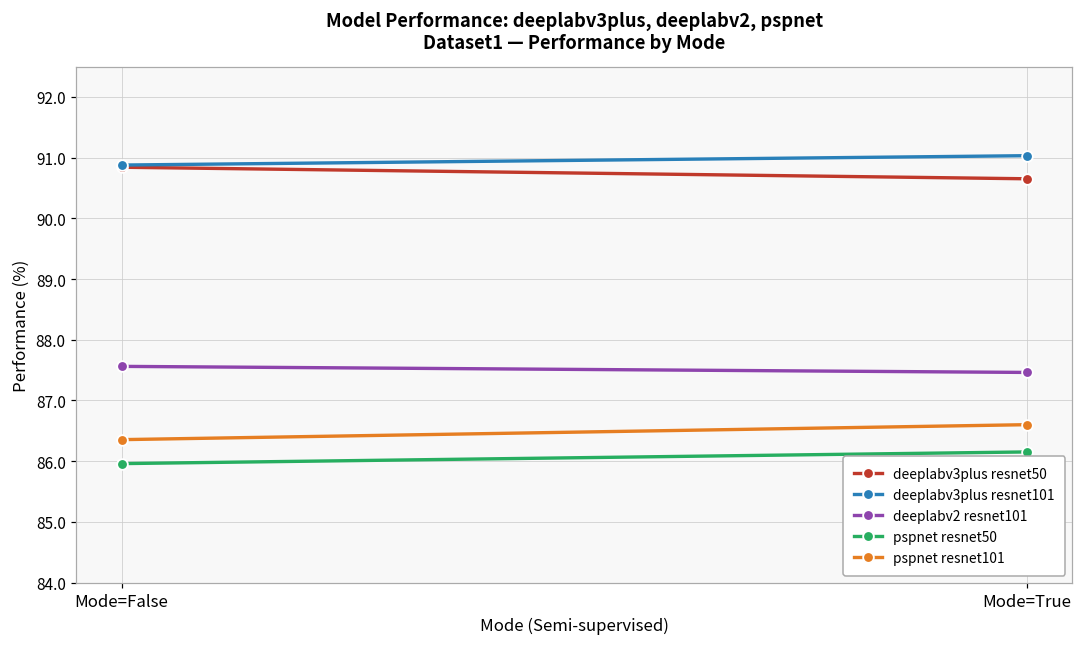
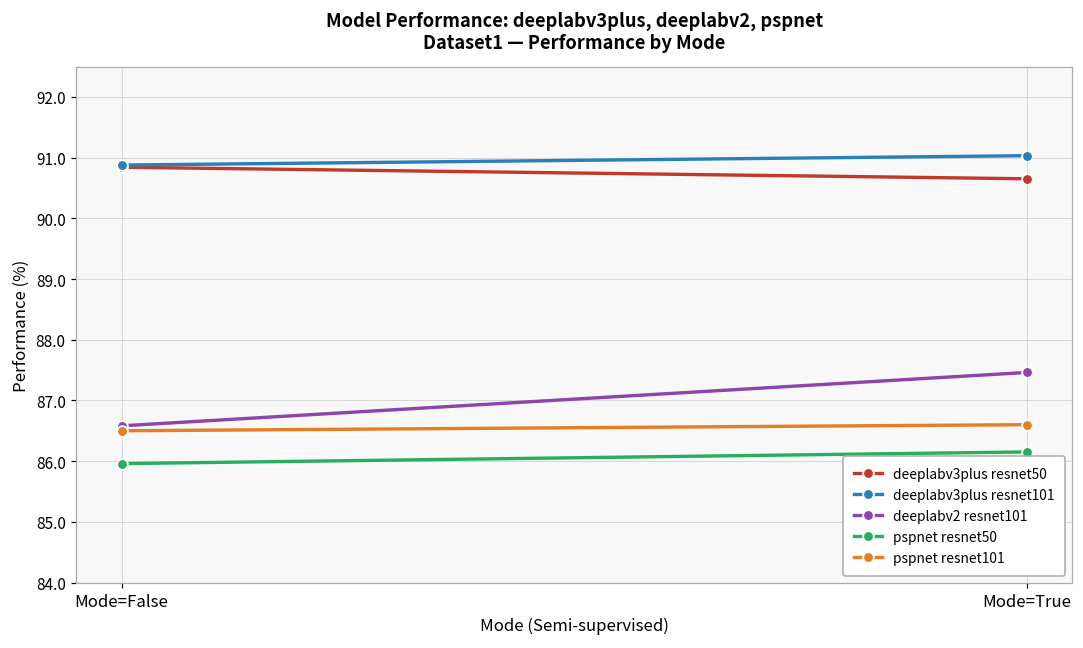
  {
    "deeplabv3plus resnet50": {
      "Mode=True": 90.7
    },
    "deeplabv3plus resnet101": {
      "Mode=True": 91.0
    },
    "deeplabv2 resnet101": {
-     "Mode=False": 87.6,
+     "Mode=False": 86.6,
      "Mode=True": 87.5
    },
    "pspnet resnet50": {
      "Mode=False": 86.0,
      "Mode=True": 86.2
    },
    "pspnet resnet101": {
-     "Mode=False": 86.4,
+     "Mode=False": 86.5,
      "Mode=True": 86.6
    }
  }
